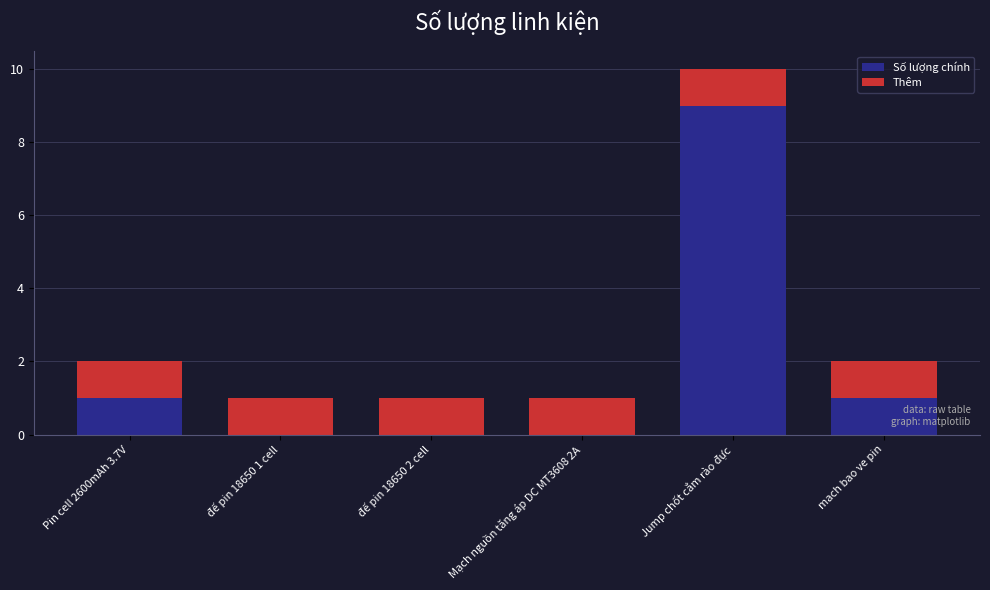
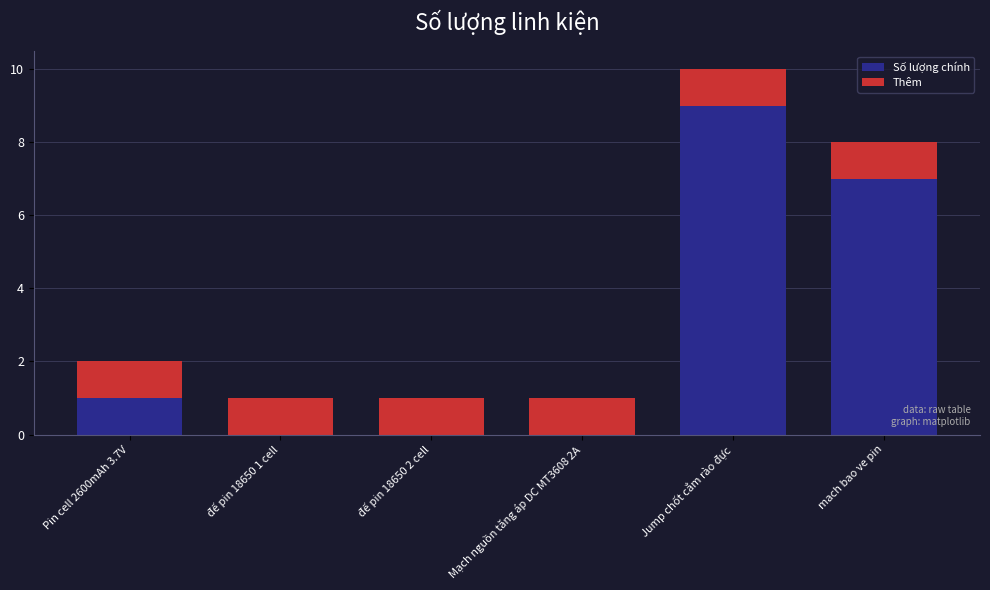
  {
    "Số lượng chính": {
      "Pin cell 2600mAh 3.7V": 1.0,
      "đế pin 18650 1 cell": 0.0,
      "đế pin 18650 2 cell": 0.0,
      "Mạch nguồn tăng áp DC MT3608 2A": 0.0,
      "Jump chốt cắm rào đực": 9.0,
-     "mach bao ve pin": 1.0
+     "mach bao ve pin": 7.0
    }
  }
